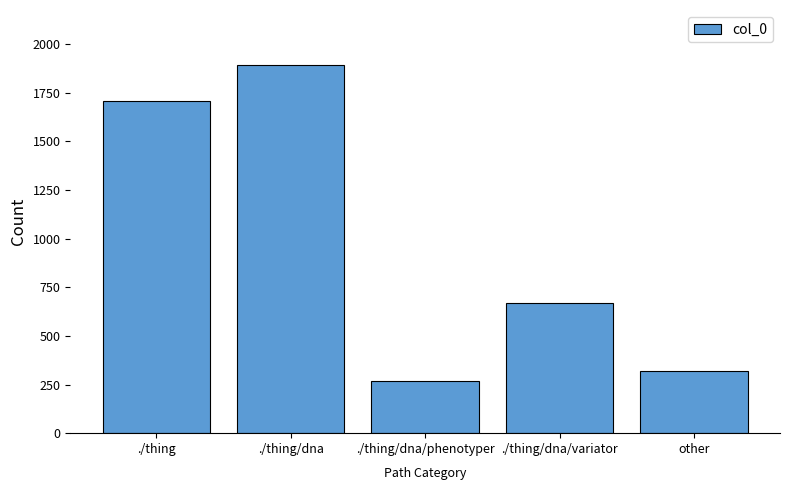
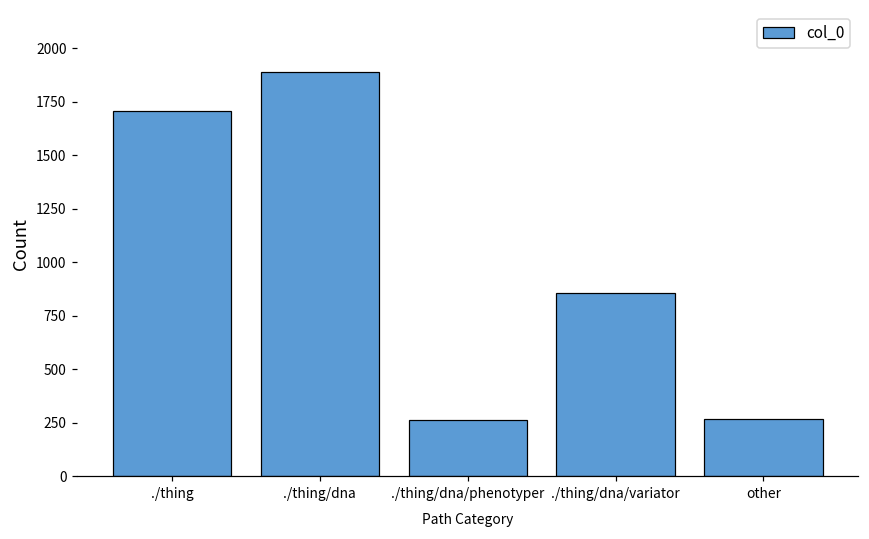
  {
    "./thing": 1710,
    "./thing/dna": 1890,
    "./thing/dna/phenotyper": 270,
-   "./thing/dna/variator": 670,
-   "other": 320
+   "./thing/dna/variator": 860,
+   "other": 270
  }
